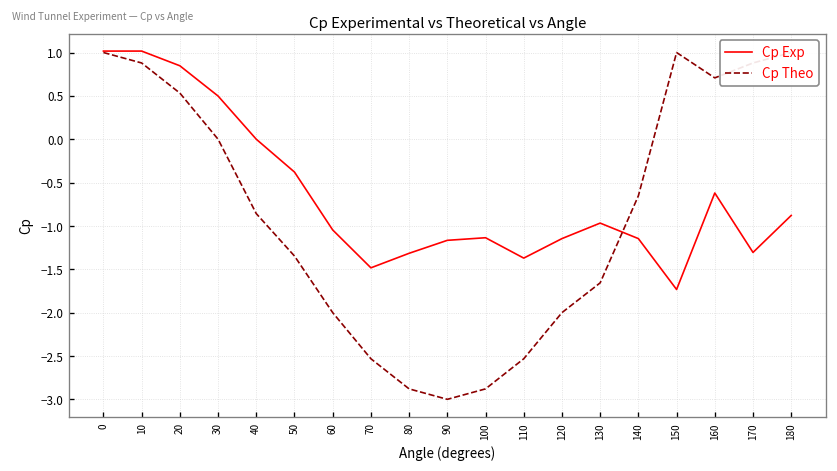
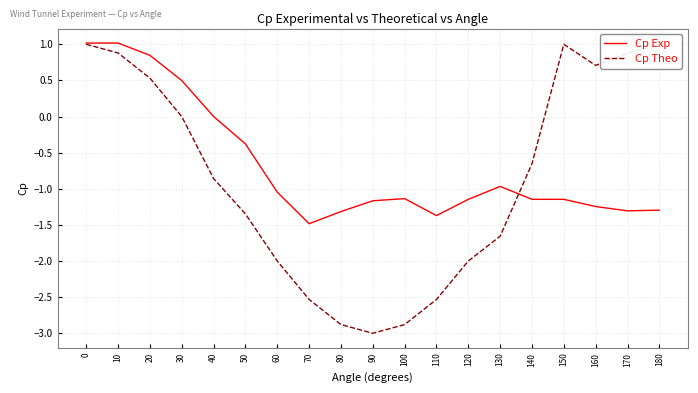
  {
    "Cp Exp": {
      "10": 1.0,
      "20": 0.8,
      "30": 0.5,
      "40": 0.0,
      "50": -0.4,
      "60": -1.0,
      "70": -1.5,
      "80": -1.3,
      "90": -1.2,
      "100": -1.1,
      "110": -1.4,
      "120": -1.1,
      "130": -1.0,
      "140": -1.1,
-     "150": -1.7,
-     "160": -0.6,
+     "150": -1.1,
+     "160": -1.2,
      "170": -1.3,
-     "180": -0.9
+     "180": -1.3
    },
    "Cp Theo": {
      "10": 0.9,
      "20": 0.5,
      "30": 0.0,
      "40": -0.9,
      "50": -1.3,
      "60": -2.0,
      "70": -2.5,
      "80": -2.9,
      "90": -3.0,
      "100": -2.9,
      "110": -2.5,
      "120": -2.0,
      "130": -1.7,
      "140": -0.7,
      "150": 1.0,
      "160": 0.7
    }
  }
